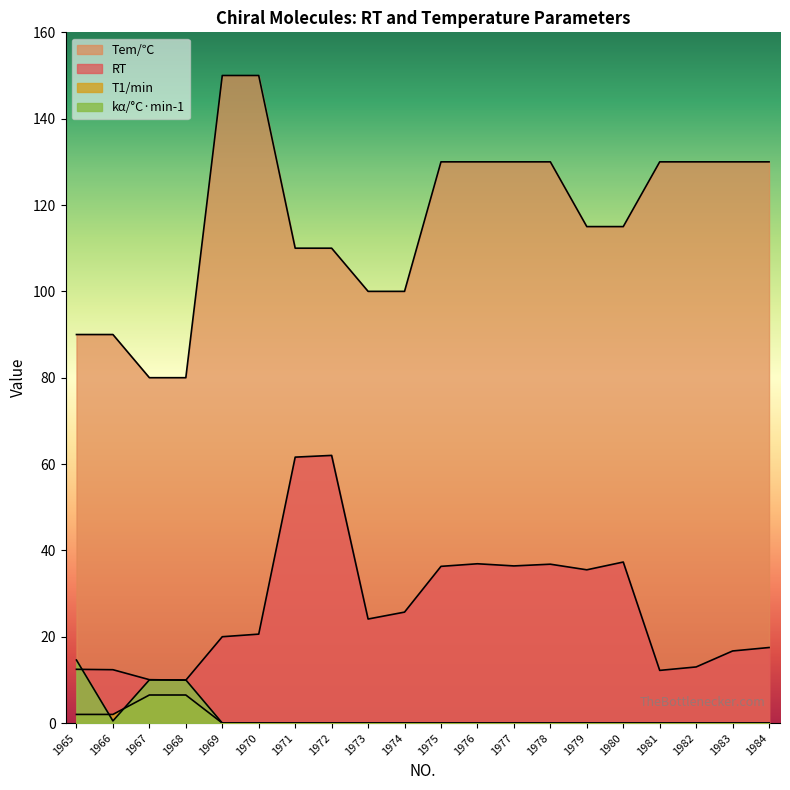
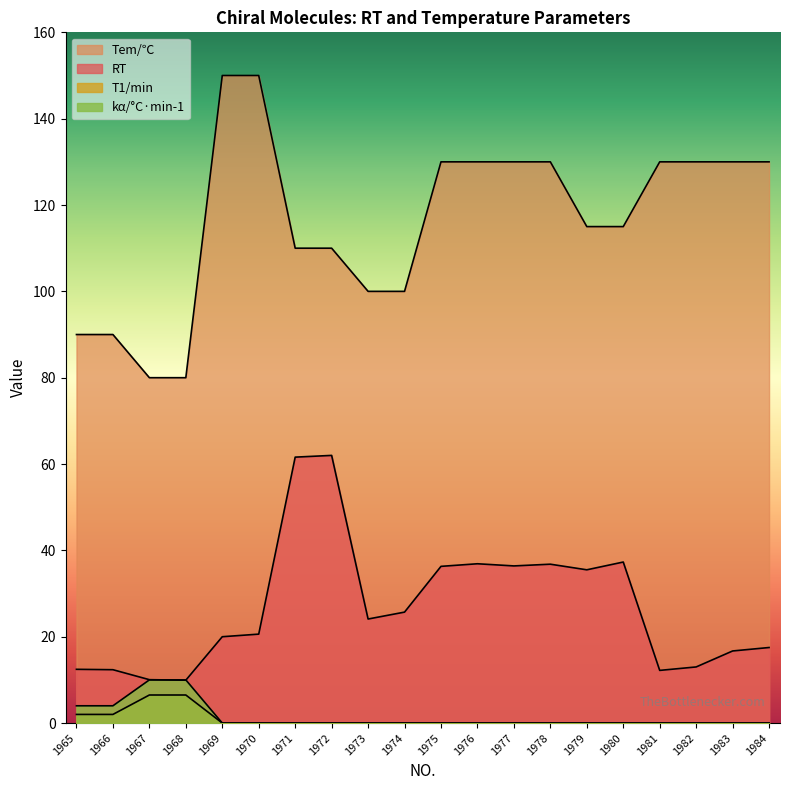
  {
    "kα/°C·min-1": {
-     "1965": 15,
-     "1966": 1
+     "1965": 4,
+     "1966": 4
    }
  }
